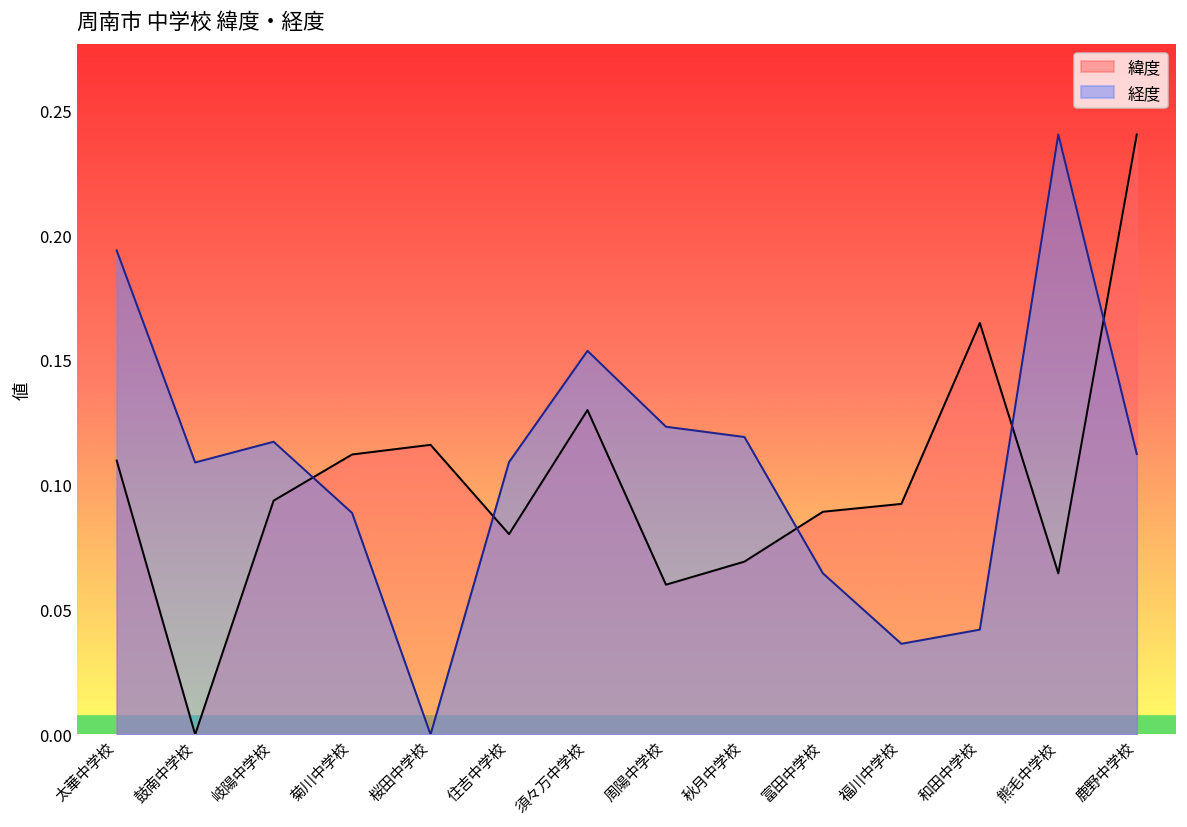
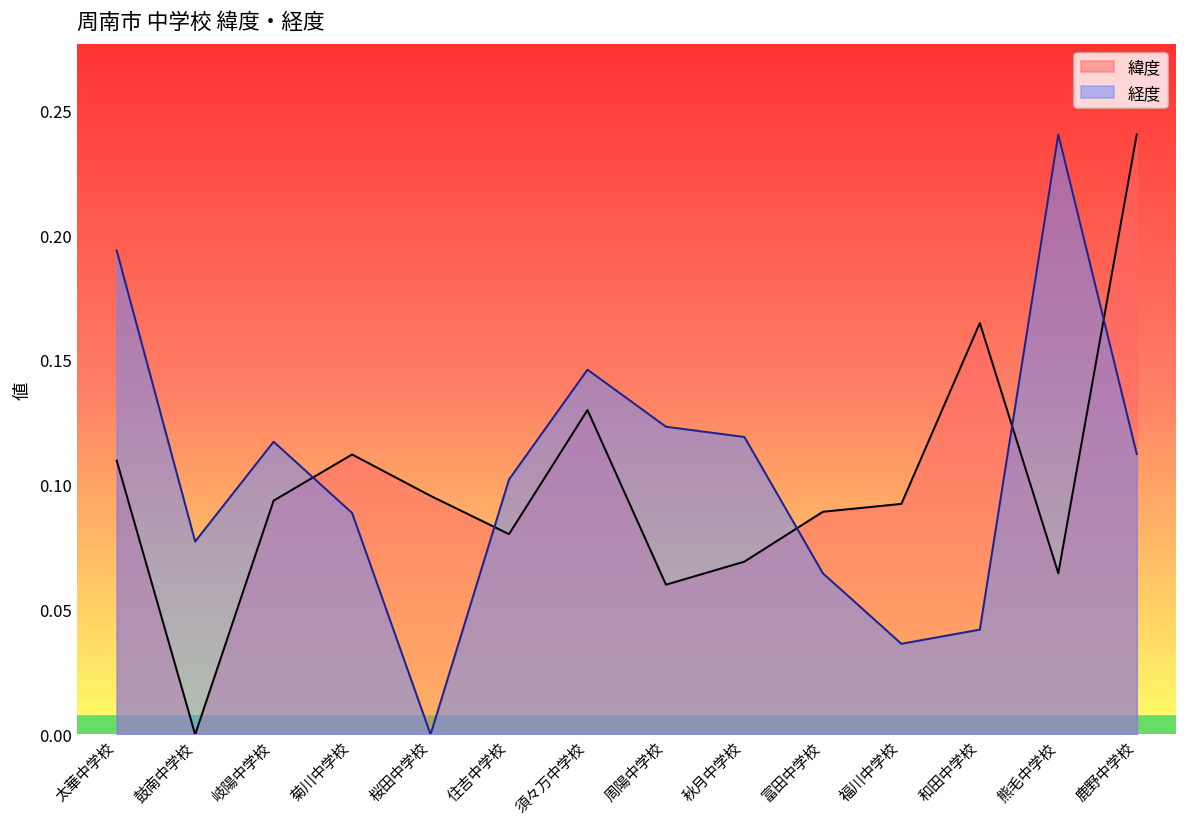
  {
    "緯度": {
      "太華中学校": 0.110,
      "岐陽中学校": 0.094,
      "菊川中学校": 0.112,
-     "桜田中学校": 0.116,
+     "桜田中学校": 0.096,
      "住吉中学校": 0.080,
      "須々万中学校": 0.130,
      "周陽中学校": 0.060,
      "秋月中学校": 0.069,
      "富田中学校": 0.089,
      "福川中学校": 0.092,
      "和田中学校": 0.165,
      "熊毛中学校": 0.065,
      "鹿野中学校": 0.240
    },
    "経度": {
      "太華中学校": 0.194,
-     "鼓南中学校": 0.109,
+     "鼓南中学校": 0.077,
      "岐陽中学校": 0.117,
      "菊川中学校": 0.089,
-     "住吉中学校": 0.109,
-     "須々万中学校": 0.154,
+     "住吉中学校": 0.102,
+     "須々万中学校": 0.146,
      "周陽中学校": 0.123,
      "秋月中学校": 0.119,
      "富田中学校": 0.065,
      "福川中学校": 0.036,
      "和田中学校": 0.042,
      "熊毛中学校": 0.240,
      "鹿野中学校": 0.112
    }
  }
